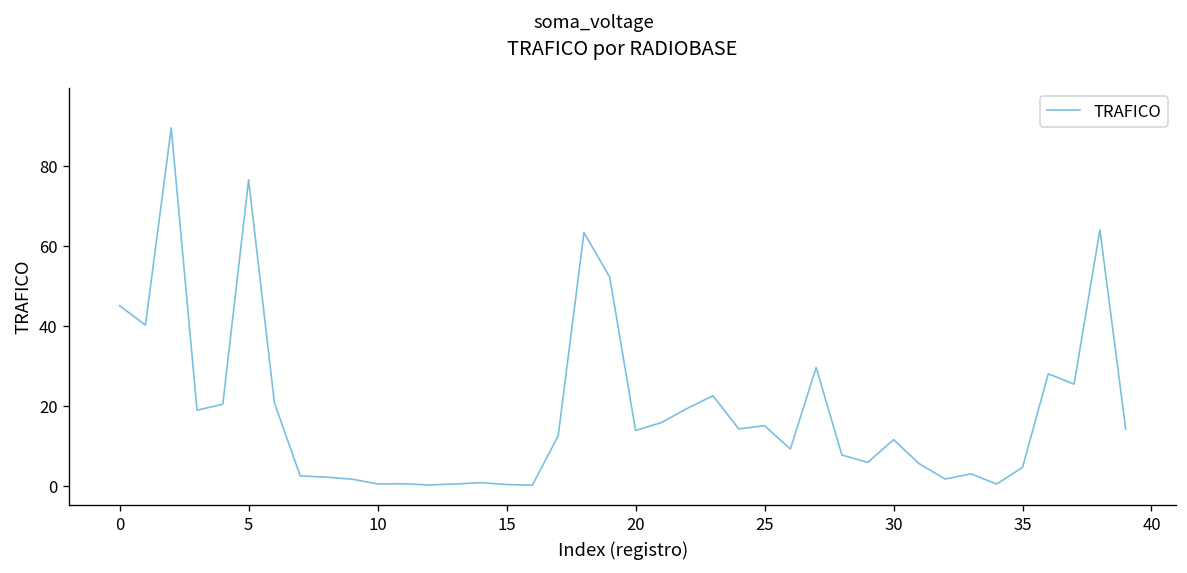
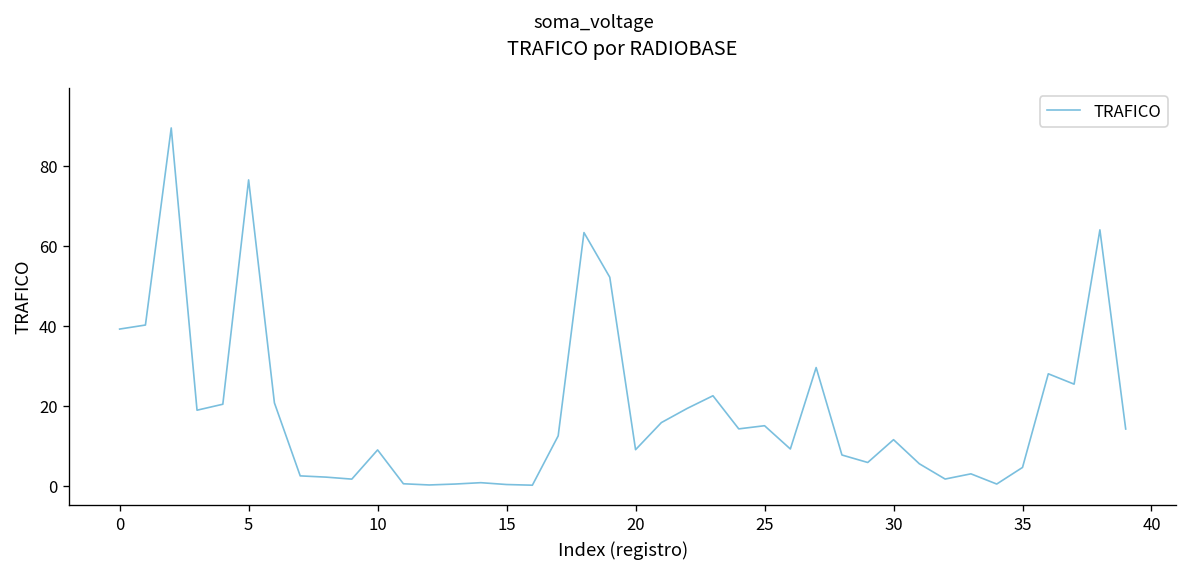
  {
-   "0": 45,
+   "0": 39,
    "5": 77,
-   "10": 1,
+   "10": 9,
    "15": 0,
-   "20": 14,
+   "20": 9,
    "25": 15,
    "30": 12,
    "35": 5
  }
